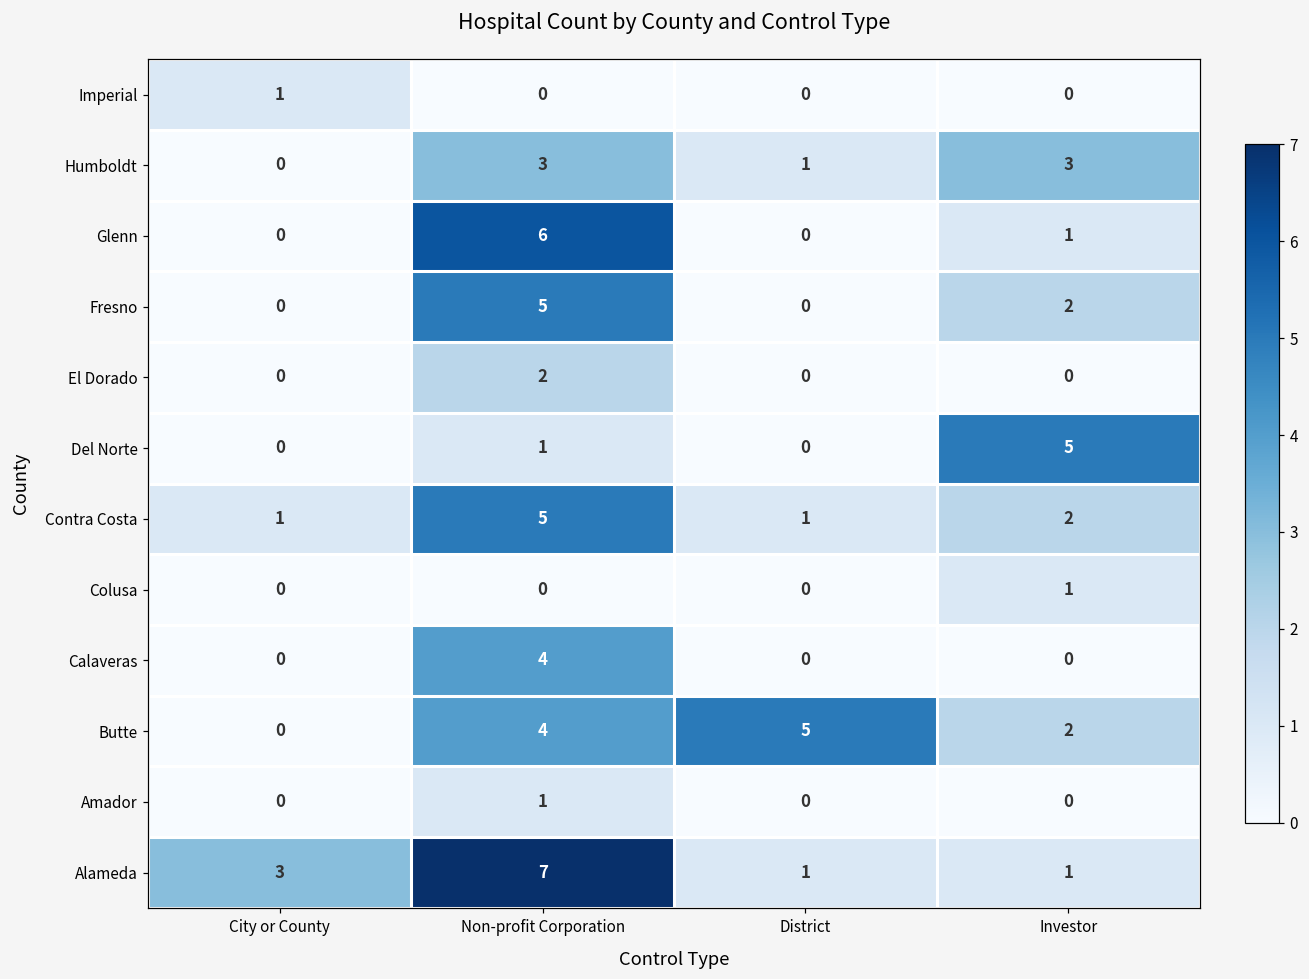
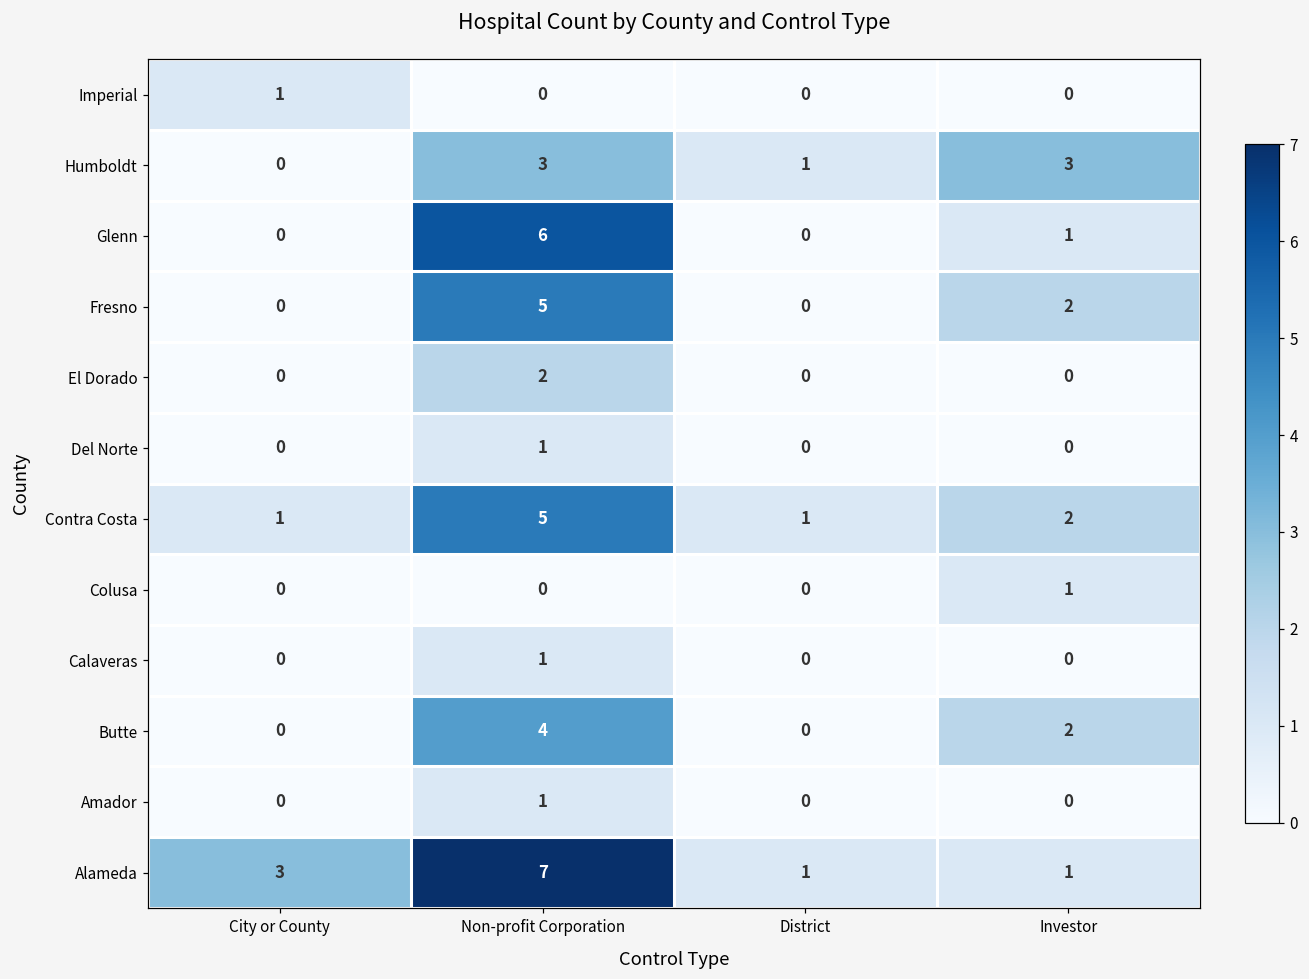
  {
    "Imperial": {
      "City or County": 1,
      "Non-profit Corporation": 0,
      "District": 0,
      "Investor": 0
    },
    "Humboldt": {
      "City or County": 0,
      "Non-profit Corporation": 3,
      "District": 1,
      "Investor": 3
    },
    "Glenn": {
      "City or County": 0,
      "Non-profit Corporation": 6,
      "District": 0,
      "Investor": 1
    },
    "Fresno": {
      "City or County": 0,
      "Non-profit Corporation": 5,
      "District": 0,
      "Investor": 2
    },
    "El Dorado": {
      "City or County": 0,
      "Non-profit Corporation": 2,
      "District": 0,
      "Investor": 0
    },
    "Del Norte": {
      "City or County": 0,
      "Non-profit Corporation": 1,
      "District": 0,
-     "Investor": 5
+     "Investor": 0
    },
    "Contra Costa": {
      "City or County": 1,
      "Non-profit Corporation": 5,
      "District": 1,
      "Investor": 2
    },
    "Colusa": {
      "City or County": 0,
      "Non-profit Corporation": 0,
      "District": 0,
      "Investor": 1
    },
    "Calaveras": {
      "City or County": 0,
-     "Non-profit Corporation": 4,
+     "Non-profit Corporation": 1,
      "District": 0,
      "Investor": 0
    },
    "Butte": {
      "City or County": 0,
      "Non-profit Corporation": 4,
-     "District": 5,
+     "District": 0,
      "Investor": 2
    },
    "Amador": {
      "City or County": 0,
      "Non-profit Corporation": 1,
      "District": 0,
      "Investor": 0
    },
    "Alameda": {
      "City or County": 3,
      "Non-profit Corporation": 7,
      "District": 1,
      "Investor": 1
    }
  }
